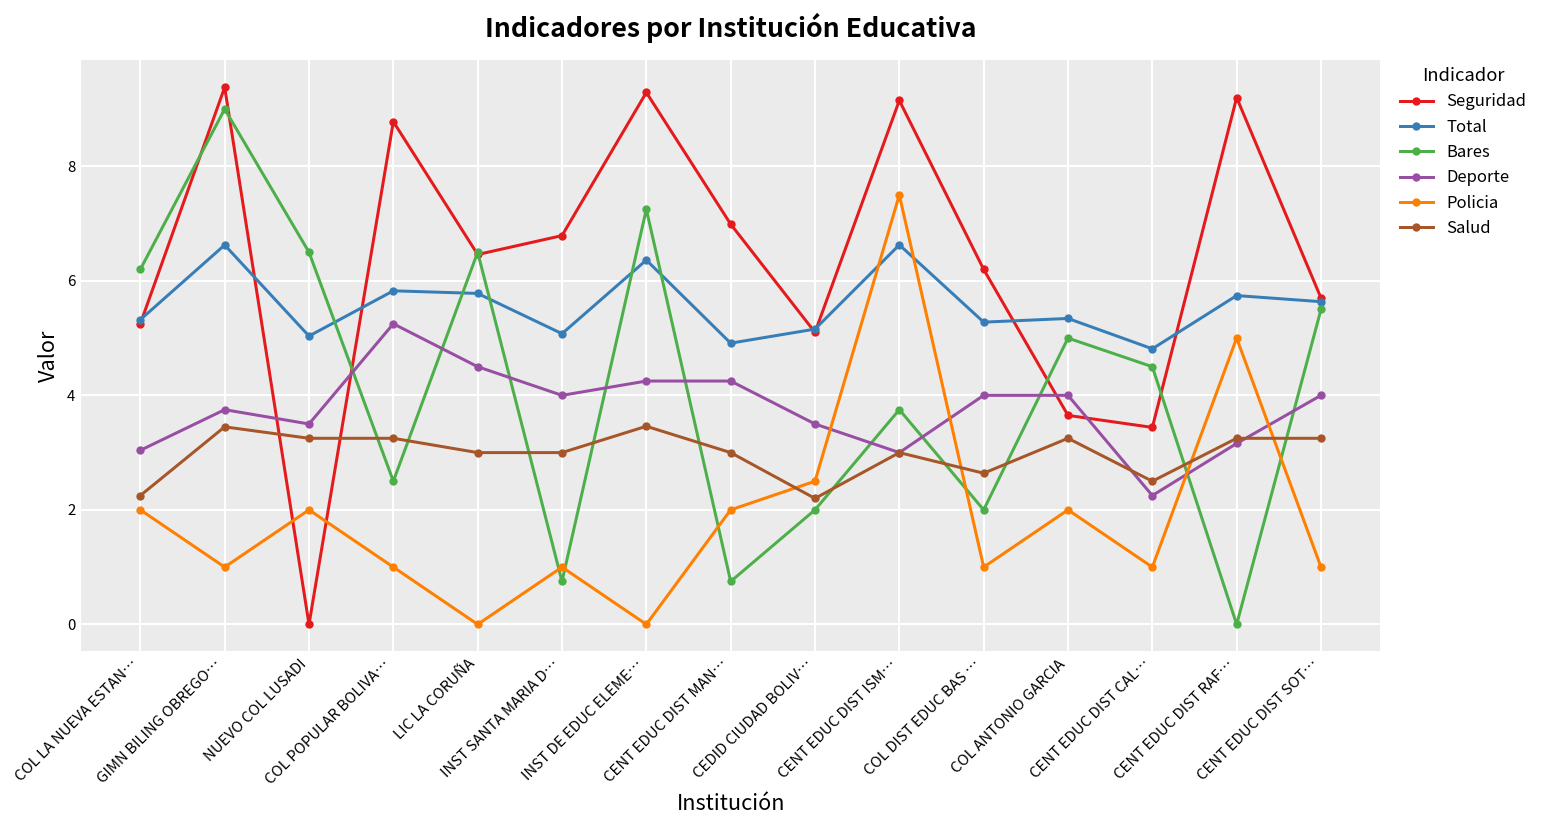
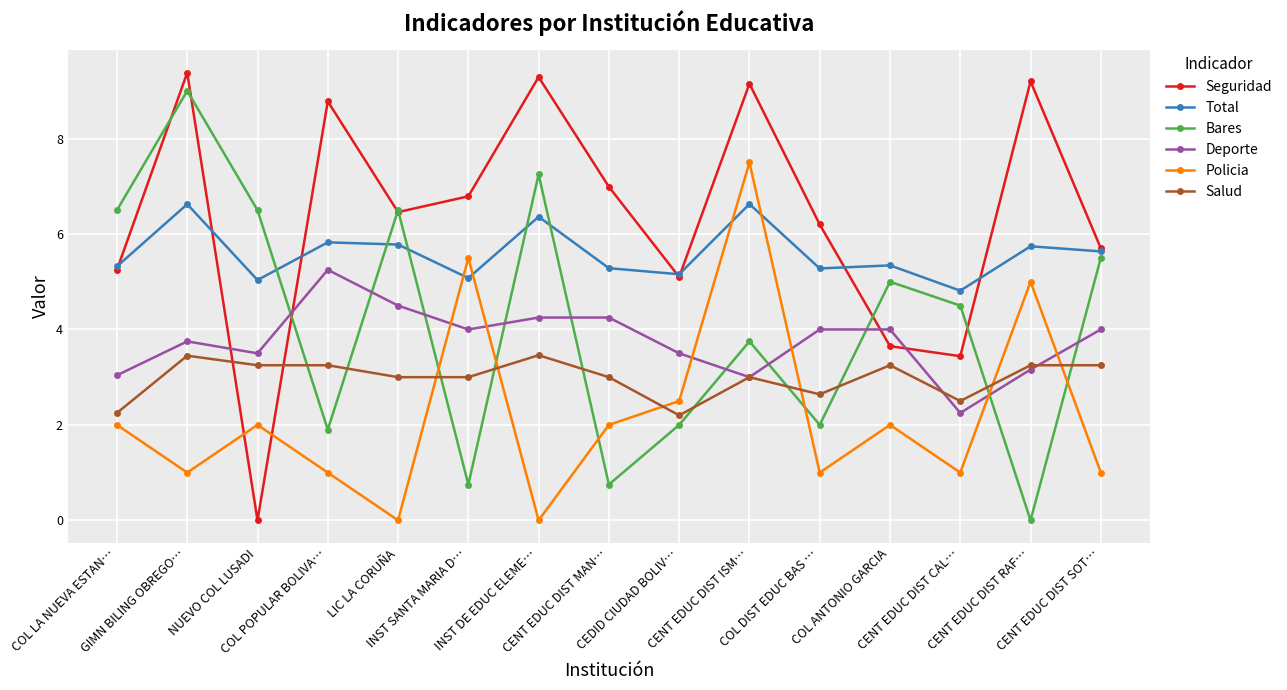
  {
    "Seguridad": {
      "COL LA NUEVA ESTAN…": 5.3,
      "GIMN BILING OBREGO…": 9.4,
      "NUEVO COL LUSADI": 0.0,
      "COL POPULAR BOLIVA…": 8.8,
      "INST SANTA MARIA D…": 6.8,
      "INST DE EDUC ELEME…": 9.3,
      "CENT EDUC DIST MAN…": 7.0,
      "CEDID CIUDAD BOLIV…": 5.1,
      "CENT EDUC DIST ISM…": 9.2,
      "COL DIST EDUC BAS …": 6.2,
      "COL ANTONIO GARCIA": 3.7,
      "CENT EDUC DIST CAL…": 3.4,
      "CENT EDUC DIST RAF…": 9.2,
      "CENT EDUC DIST SOT…": 5.7
    },
    "Total": {
      "COL LA NUEVA ESTAN…": 5.3,
      "GIMN BILING OBREGO…": 6.6,
      "NUEVO COL LUSADI": 5.0,
      "COL POPULAR BOLIVA…": 5.8,
      "LIC LA CORUÑA": 5.8,
      "INST SANTA MARIA D…": 5.1,
      "INST DE EDUC ELEME…": 6.4,
-     "CENT EDUC DIST MAN…": 4.9,
+     "CENT EDUC DIST MAN…": 5.3,
      "CEDID CIUDAD BOLIV…": 5.2,
      "CENT EDUC DIST ISM…": 6.6,
      "COL DIST EDUC BAS …": 5.3,
      "COL ANTONIO GARCIA": 5.3,
      "CENT EDUC DIST CAL…": 4.8,
      "CENT EDUC DIST RAF…": 5.7,
      "CENT EDUC DIST SOT…": 5.6
    },
    "Bares": {
-     "COL LA NUEVA ESTAN…": 6.2,
+     "COL LA NUEVA ESTAN…": 6.5,
      "GIMN BILING OBREGO…": 9.0,
      "NUEVO COL LUSADI": 6.5,
-     "COL POPULAR BOLIVA…": 2.5,
+     "COL POPULAR BOLIVA…": 1.9,
      "INST SANTA MARIA D…": 0.8,
      "INST DE EDUC ELEME…": 7.3,
      "CENT EDUC DIST MAN…": 0.8,
      "CEDID CIUDAD BOLIV…": 2.0,
      "CENT EDUC DIST ISM…": 3.8,
      "COL DIST EDUC BAS …": 2.0,
      "COL ANTONIO GARCIA": 5.0,
      "CENT EDUC DIST CAL…": 4.5,
      "CENT EDUC DIST RAF…": 0.0,
      "CENT EDUC DIST SOT…": 5.5
    },
    "Deporte": {
      "COL LA NUEVA ESTAN…": 3.0,
      "GIMN BILING OBREGO…": 3.8,
      "NUEVO COL LUSADI": 3.5,
      "COL POPULAR BOLIVA…": 5.3,
      "LIC LA CORUÑA": 4.5,
      "INST SANTA MARIA D…": 4.0,
      "INST DE EDUC ELEME…": 4.3,
      "CENT EDUC DIST MAN…": 4.3,
      "CEDID CIUDAD BOLIV…": 3.5,
      "COL DIST EDUC BAS …": 4.0,
      "COL ANTONIO GARCIA": 4.0,
      "CENT EDUC DIST CAL…": 2.3,
      "CENT EDUC DIST RAF…": 3.2,
      "CENT EDUC DIST SOT…": 4.0
    },
    "Policia": {
      "COL LA NUEVA ESTAN…": 2.0,
      "GIMN BILING OBREGO…": 1.0,
      "NUEVO COL LUSADI": 2.0,
      "COL POPULAR BOLIVA…": 1.0,
      "LIC LA CORUÑA": 0.0,
-     "INST SANTA MARIA D…": 1.0,
+     "INST SANTA MARIA D…": 5.5,
      "INST DE EDUC ELEME…": 0.0,
      "CENT EDUC DIST MAN…": 2.0,
      "CEDID CIUDAD BOLIV…": 2.5,
      "CENT EDUC DIST ISM…": 7.5,
      "COL DIST EDUC BAS …": 1.0,
      "COL ANTONIO GARCIA": 2.0,
      "CENT EDUC DIST CAL…": 1.0,
      "CENT EDUC DIST RAF…": 5.0,
      "CENT EDUC DIST SOT…": 1.0
    },
    "Salud": {
      "COL LA NUEVA ESTAN…": 2.3,
      "GIMN BILING OBREGO…": 3.5,
      "NUEVO COL LUSADI": 3.3,
      "COL POPULAR BOLIVA…": 3.3,
      "LIC LA CORUÑA": 3.0,
      "INST SANTA MARIA D…": 3.0,
      "INST DE EDUC ELEME…": 3.5,
      "CENT EDUC DIST MAN…": 3.0,
      "CEDID CIUDAD BOLIV…": 2.2,
      "COL DIST EDUC BAS …": 2.6,
      "COL ANTONIO GARCIA": 3.3,
      "CENT EDUC DIST CAL…": 2.5,
      "CENT EDUC DIST RAF…": 3.3,
      "CENT EDUC DIST SOT…": 3.3
    }
  }
